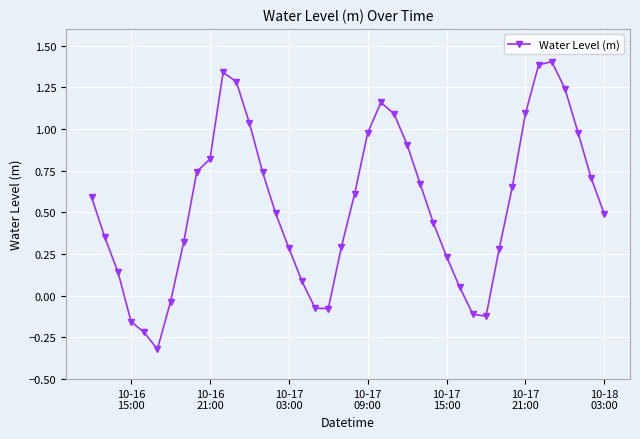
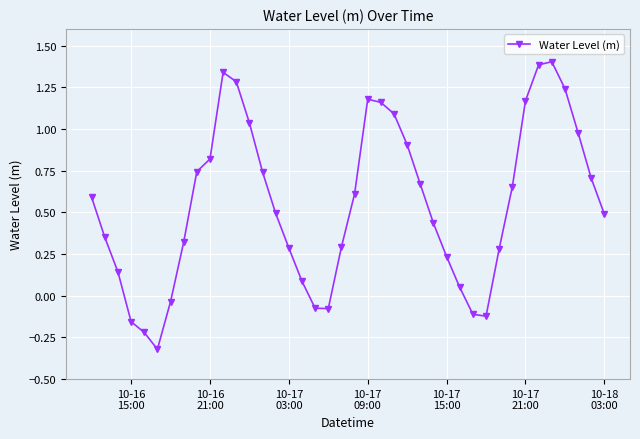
  {
    "10-16 15:00": -0.16,
    "10-16 21:00": 0.82,
    "10-17 03:00": 0.29,
-   "10-17 09:00": 0.98,
+   "10-17 09:00": 1.18,
    "10-17 15:00": 0.23,
-   "10-17 21:00": 1.09,
+   "10-17 21:00": 1.17,
    "10-18 03:00": 0.49
  }
